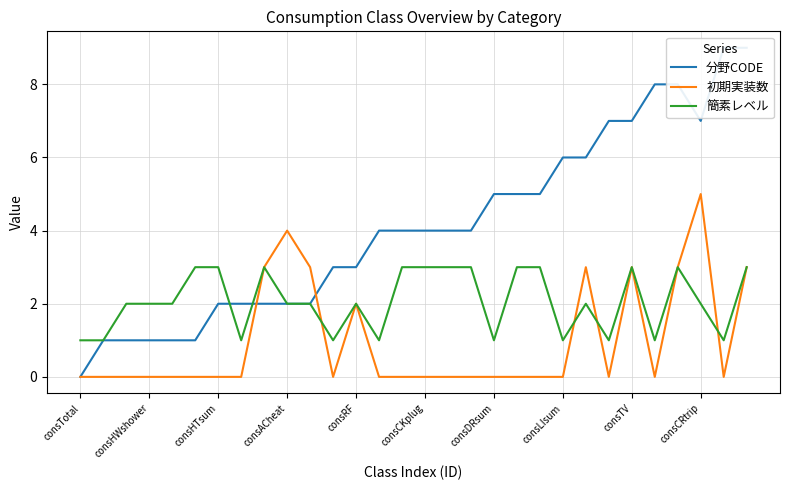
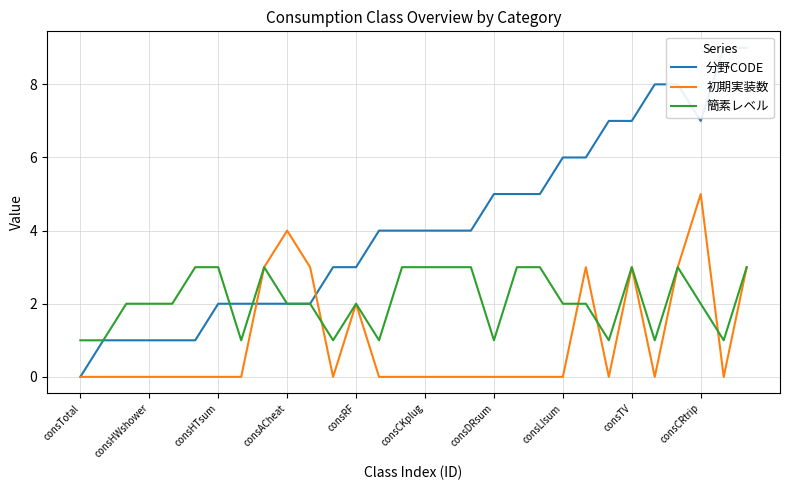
  {
    "分野CODE": {
      "consHWshower": 1,
      "consHTsum": 2,
      "consRF": 3,
      "consCKplug": 4,
      "consDRsum": 5,
      "consLIsum": 6,
      "consTV": 7,
      "consCRtrip": 7
    },
    "初期実装数": {
      "consHWshower": 0,
      "consHTsum": 0,
      "consACheat": 4,
      "consCKplug": 0,
      "consDRsum": 0,
      "consLIsum": 0,
      "consCRtrip": 5
    },
    "簡素レベル": {
      "consTotal": 1,
      "consHWshower": 2,
      "consHTsum": 3,
      "consCKplug": 3,
      "consDRsum": 1,
-     "consLIsum": 1,
+     "consLIsum": 2,
      "consCRtrip": 2
    }
  }
